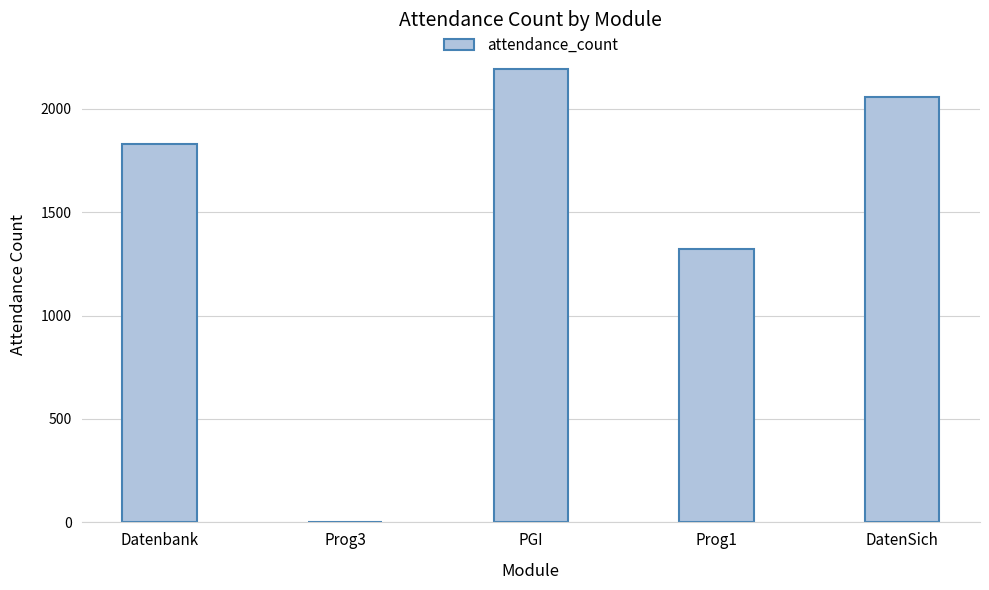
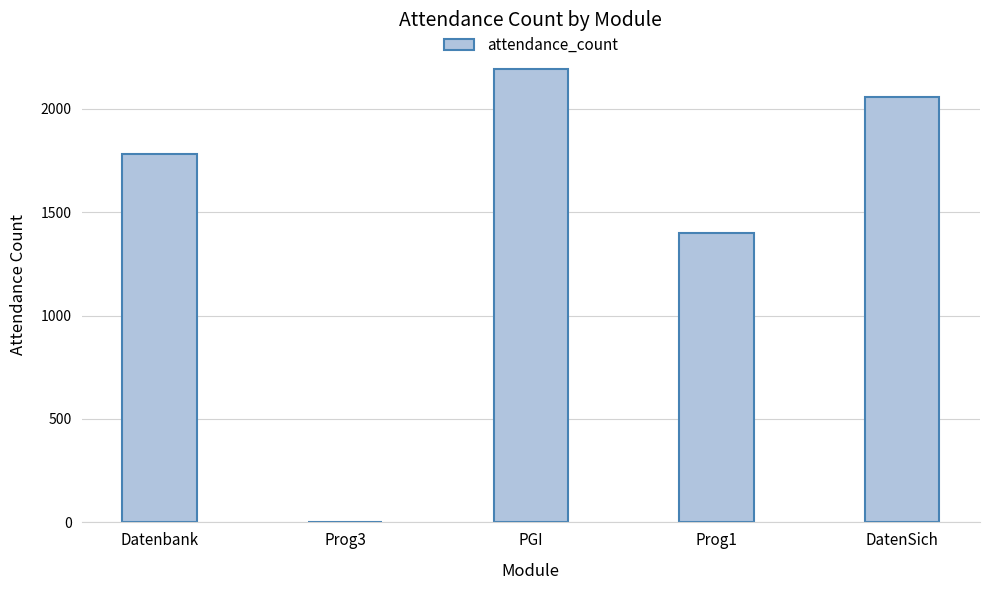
  {
-   "Datenbank": 1830,
+   "Datenbank": 1780,
    "Prog3": 0,
    "PGI": 2190,
-   "Prog1": 1320,
+   "Prog1": 1400,
    "DatenSich": 2060
  }
